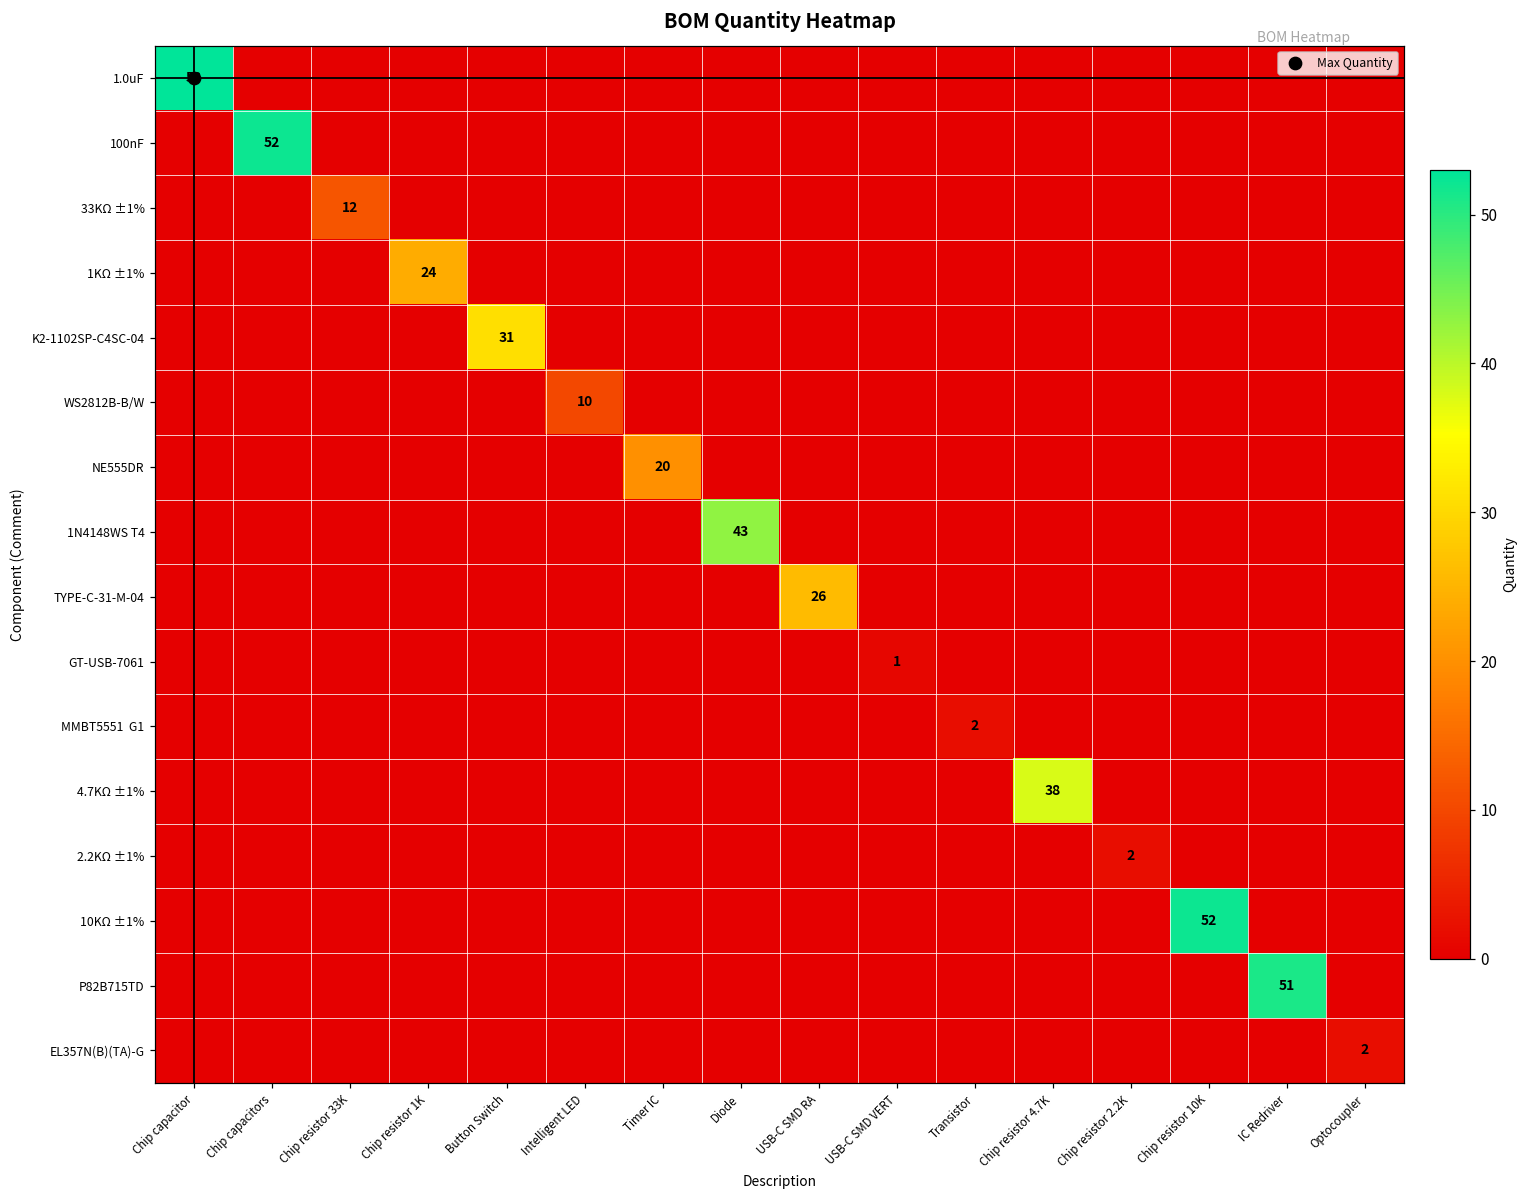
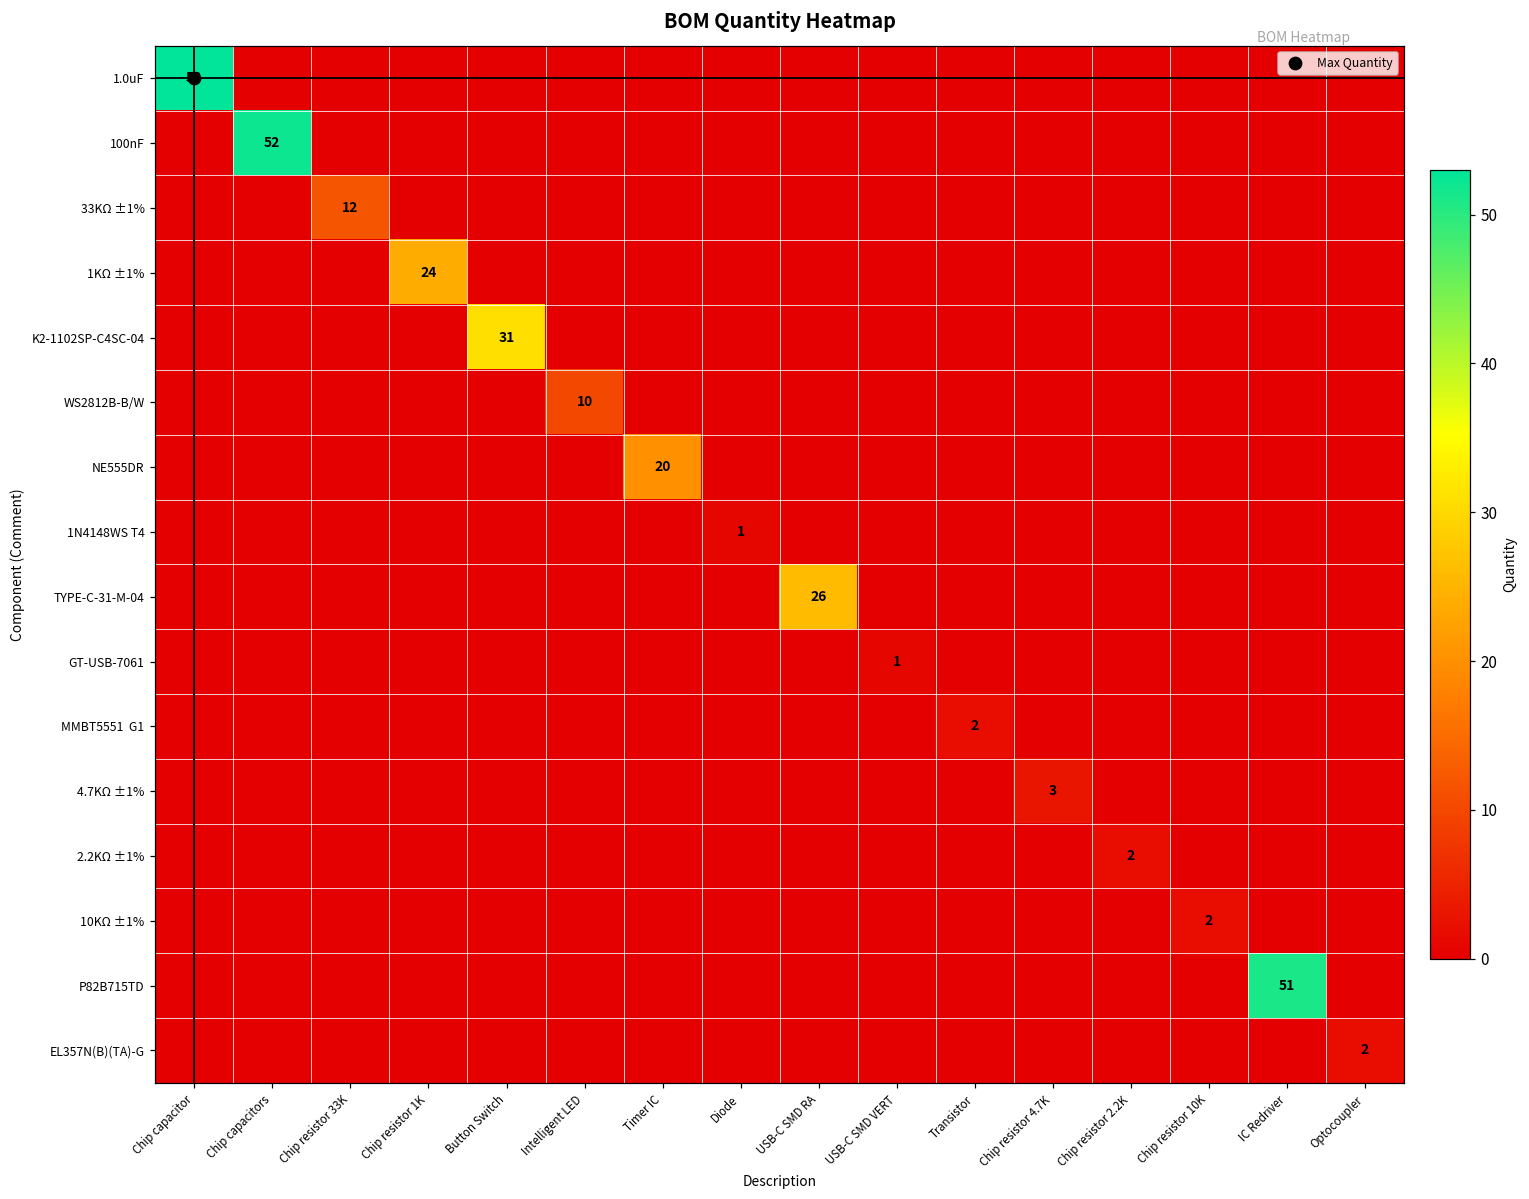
  {
    "100nF": {
      "Chip capacitors": 52
    },
    "33KΩ ±1%": {
      "Chip resistor 33K": 12
    },
    "1KΩ ±1%": {
      "Chip resistor 1K": 24
    },
    "K2-1102SP-C4SC-04": {
      "Button Switch": 31
    },
    "WS2812B-B/W": {
      "Intelligent LED": 10
    },
    "NE555DR": {
      "Timer IC": 20
    },
    "1N4148WS T4": {
-     "Diode": 43
+     "Diode": 1
    },
    "TYPE-C-31-M-04": {
      "USB-C SMD RA": 26
    },
    "GT-USB-7061": {
      "USB-C SMD VERT": 1
    },
    "MMBT5551 G1": {
      "Transistor": 2
    },
    "4.7KΩ ±1%": {
-     "Chip resistor 4.7K": 38
+     "Chip resistor 4.7K": 3
    },
    "2.2KΩ ±1%": {
      "Chip resistor 2.2K": 2
    },
    "10KΩ ±1%": {
-     "Chip resistor 10K": 52
+     "Chip resistor 10K": 2
    },
    "P82B715TD": {
      "IC Redriver": 51
    },
    "EL357N(B)(TA)-G": {
      "Optocoupler": 2
    }
  }
